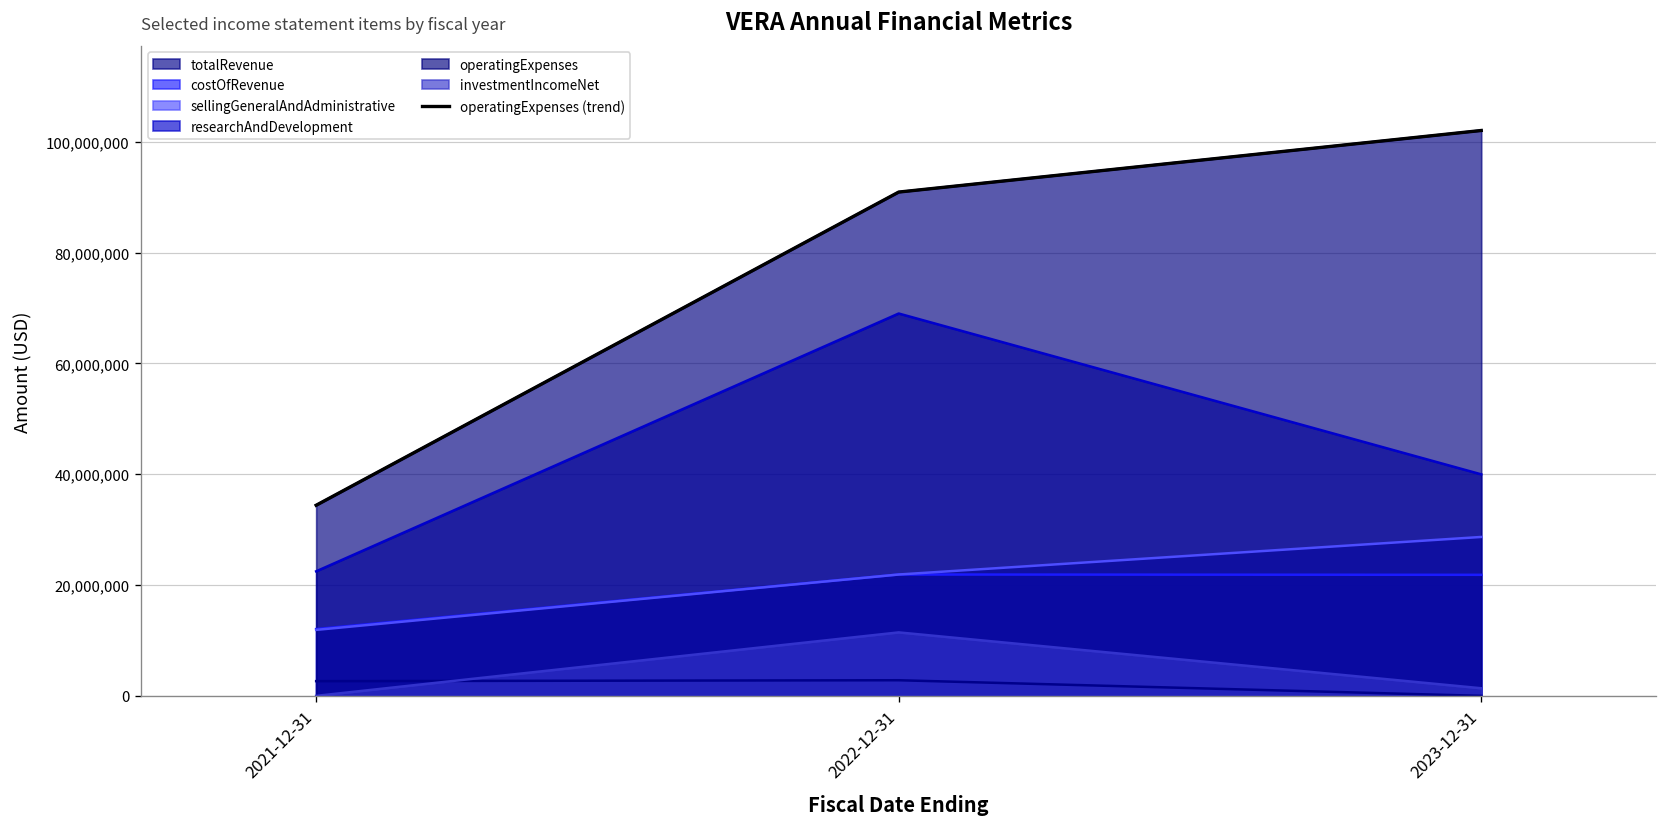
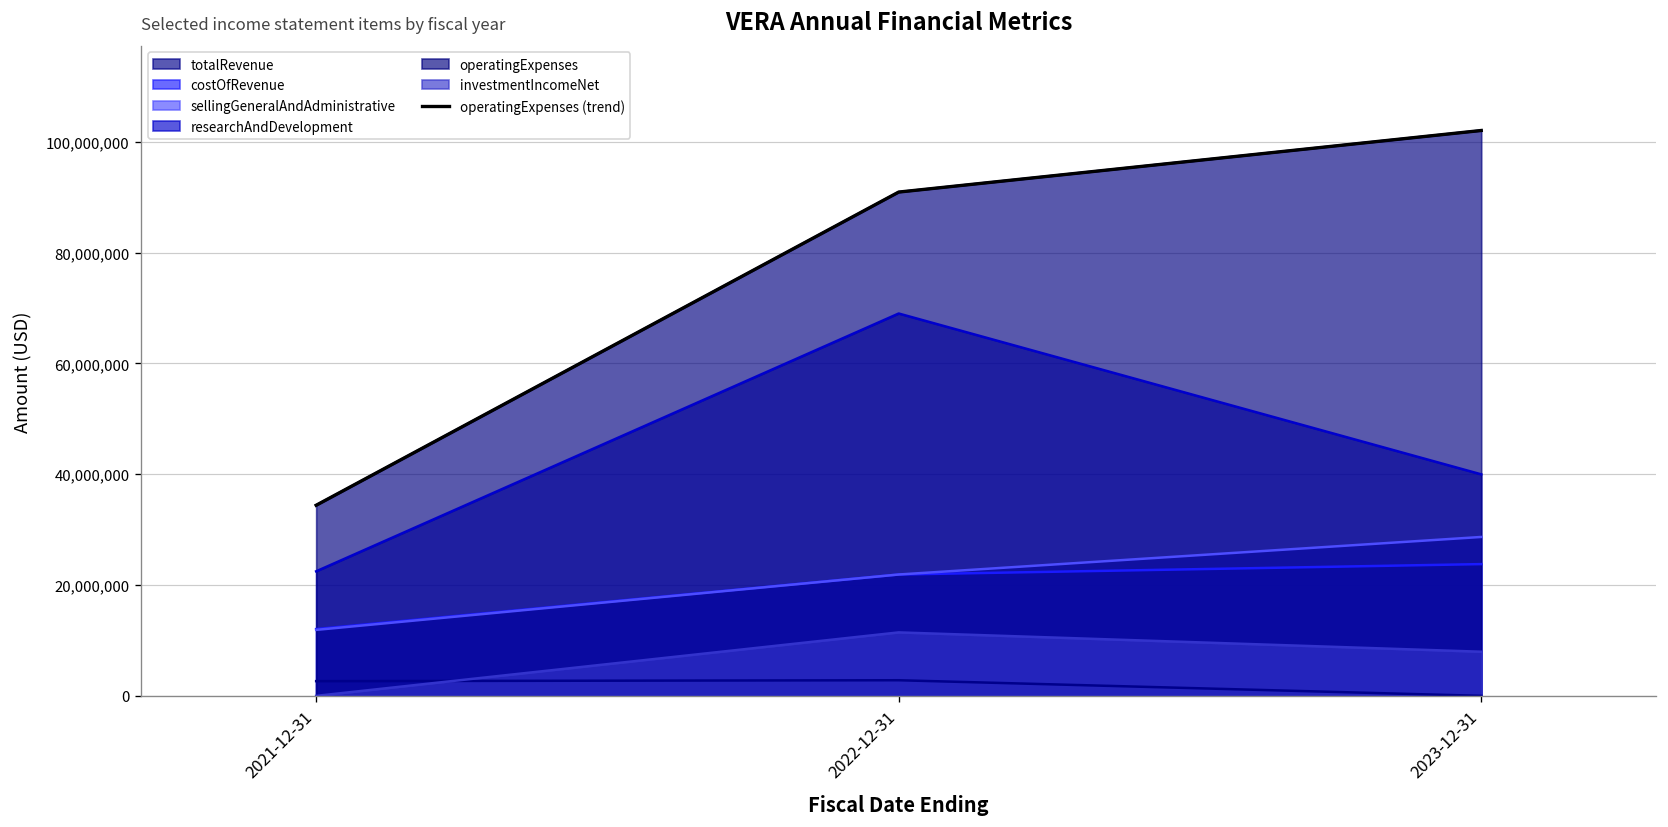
  {
    "costOfRevenue": {
-     "2023-12-31": "22,000,000"
+     "2023-12-31": "24,000,000"
    },
    "sellingGeneralAndAdministrative": {
      "2023-12-31": "29,000,000"
    },
    "researchAndDevelopment": {
      "2021-12-31": "22,000,000",
      "2022-12-31": "69,000,000",
      "2023-12-31": "40,000,000"
    },
    "investmentIncomeNet": {
      "2021-12-31": "0",
      "2022-12-31": "11,000,000",
-     "2023-12-31": "1,000,000"
+     "2023-12-31": "8,000,000"
    }
  }
